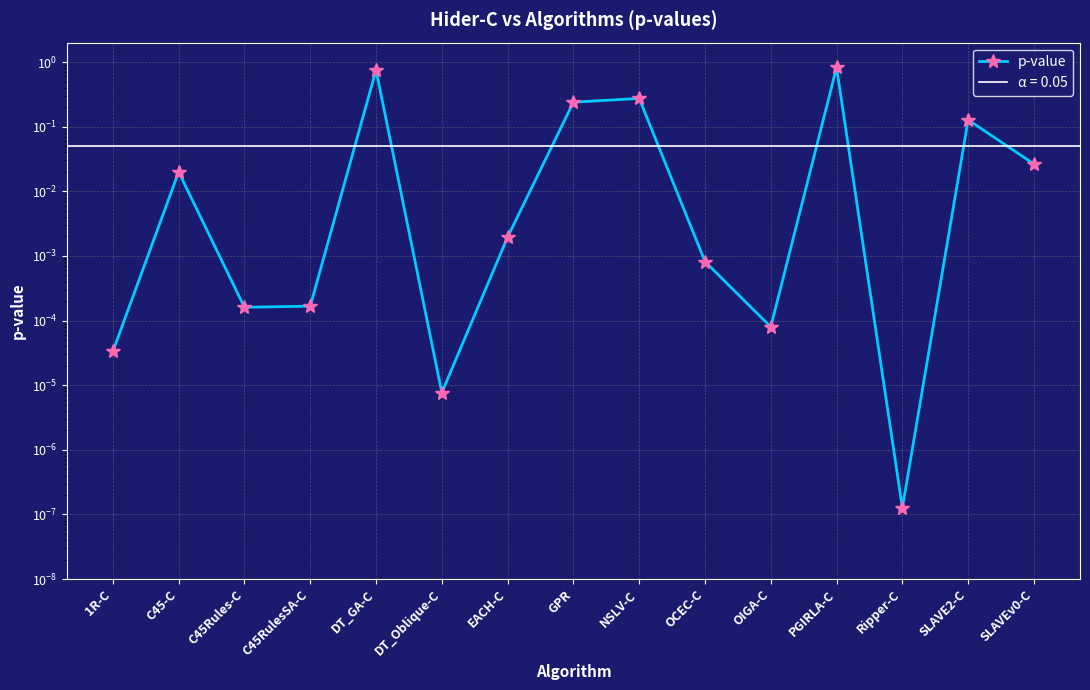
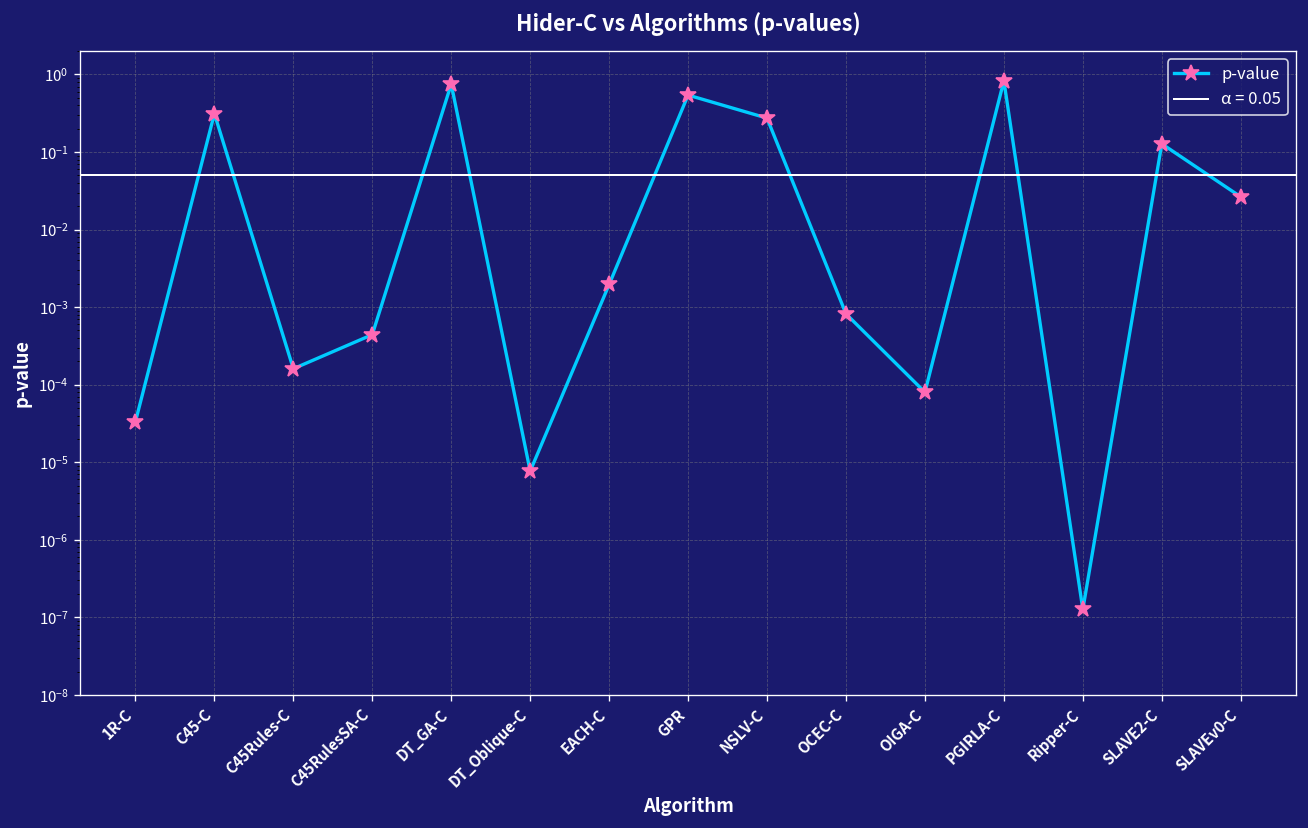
  {
    "1R-C": 0.00003,
-   "C45-C": 0.020,
+   "C45-C": 0.3,
    "C45Rules-C": 0.00016,
-   "C45RulesSA-C": 0.00017,
+   "C45RulesSA-C": 0.0004,
    "DT_GA-C": 0.8,
    "DT_Oblique-C": 0.000008,
    "EACH-C": 0.0020,
-   "GPR": 0.24,
+   "GPR": 0.5,
    "NSLV-C": 0.27,
    "OCEC-C": 0.0008,
    "OIGA-C": 0.00008,
    "PGIRLA-C": 0.8,
    "Ripper-C": 0.00000013,
    "SLAVE2-C": 0.13,
    "SLAVEv0-C": 0.026
  }
